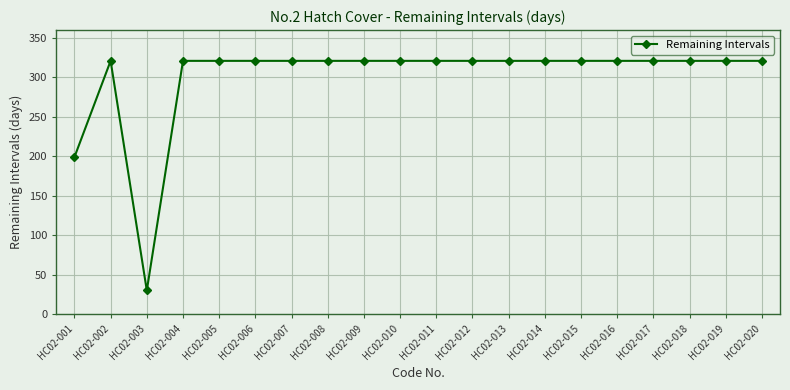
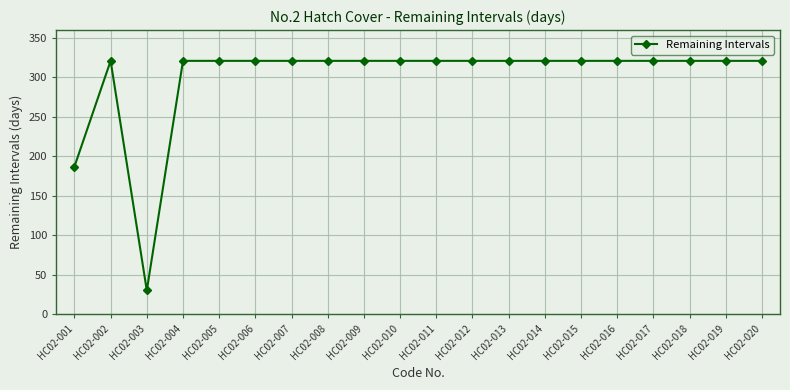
  {
-   "HC02-001": 200,
+   "HC02-001": 190,
    "HC02-002": 320,
    "HC02-003": 30,
    "HC02-004": 320,
    "HC02-005": 320,
    "HC02-006": 320,
    "HC02-007": 320,
    "HC02-008": 320,
    "HC02-009": 320,
    "HC02-010": 320,
    "HC02-011": 320,
    "HC02-012": 320,
    "HC02-013": 320,
    "HC02-014": 320,
    "HC02-015": 320,
    "HC02-016": 320,
    "HC02-017": 320,
    "HC02-018": 320,
    "HC02-019": 320,
    "HC02-020": 320
  }
